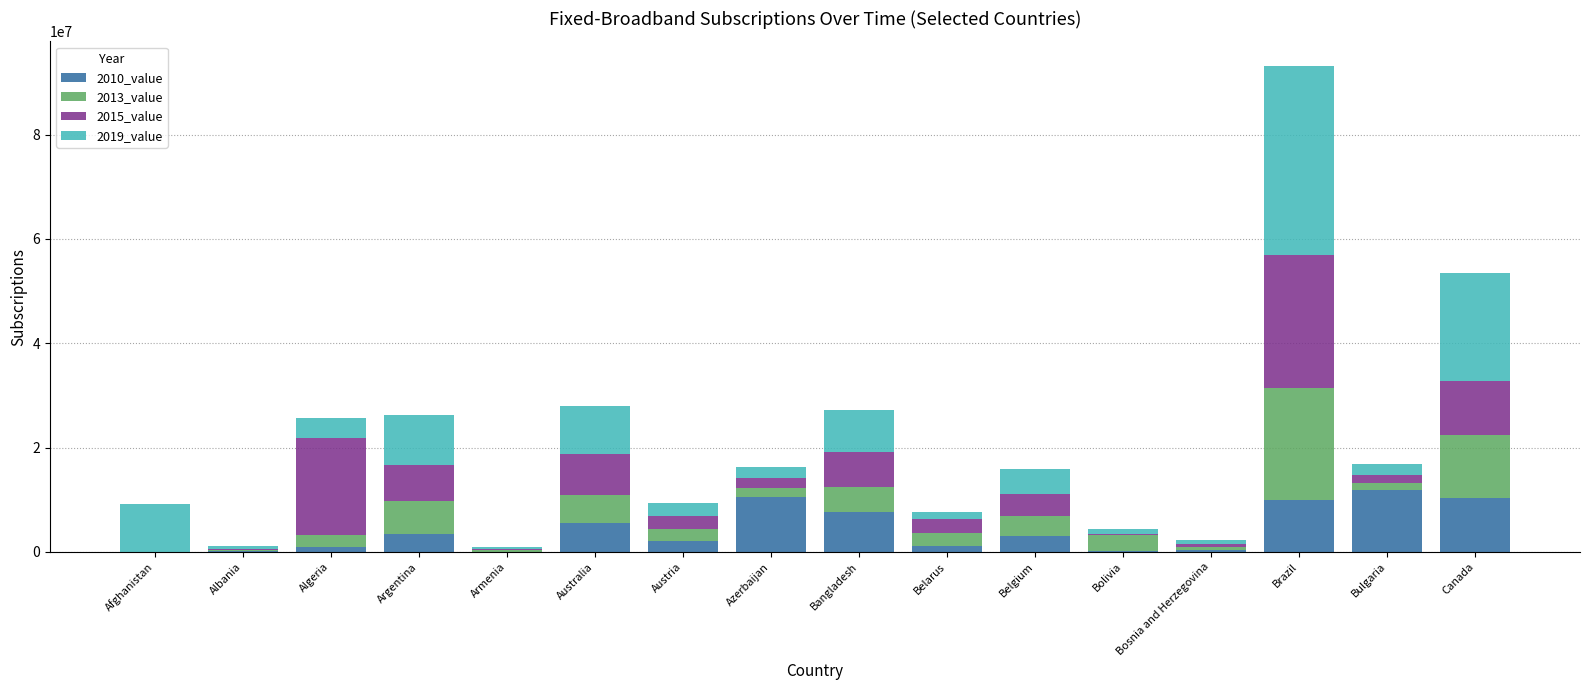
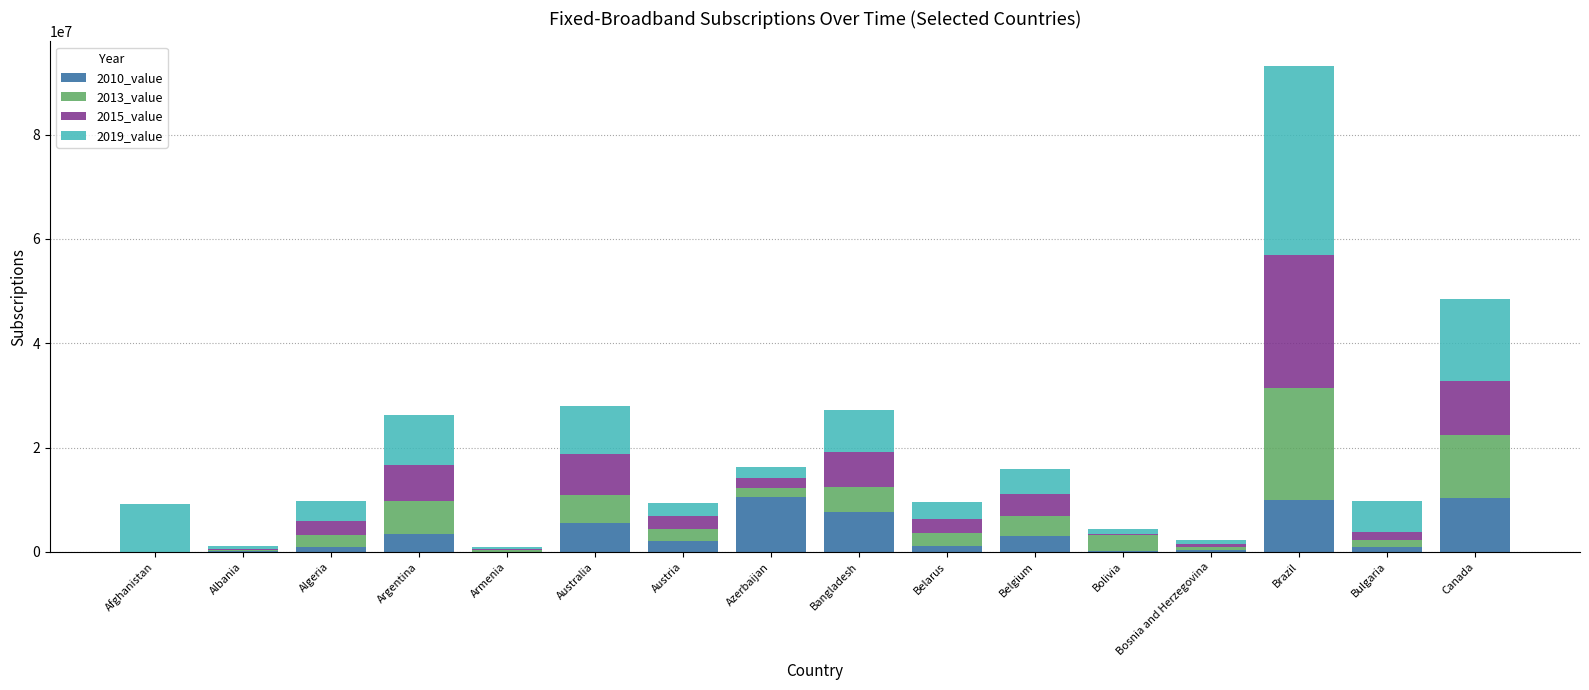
  {
    "2010_value": {
      "Algeria": 1000000,
      "Argentina": 4000000,
      "Australia": 6000000,
      "Austria": 2000000,
      "Azerbaijan": 11000000,
      "Bangladesh": 8000000,
      "Belarus": 1000000,
      "Belgium": 3000000,
      "Brazil": 10000000,
-     "Bulgaria": 12000000,
+     "Bulgaria": 1000000,
      "Canada": 10000000
    },
    "2013_value": {
      "Algeria": 2000000,
      "Argentina": 6000000,
      "Australia": 5000000,
      "Austria": 2000000,
      "Azerbaijan": 2000000,
      "Bangladesh": 5000000,
      "Belarus": 3000000,
      "Belgium": 4000000,
      "Bolivia": 3000000,
      "Bosnia and Herzegovina": 1000000,
      "Brazil": 21000000,
      "Bulgaria": 1000000,
      "Canada": 12000000
    },
    "2015_value": {
-     "Algeria": 19000000,
+     "Algeria": 3000000,
      "Argentina": 7000000,
      "Australia": 8000000,
      "Austria": 2000000,
      "Azerbaijan": 2000000,
      "Bangladesh": 7000000,
      "Belarus": 3000000,
      "Belgium": 4000000,
      "Bosnia and Herzegovina": 1000000,
      "Brazil": 25000000,
      "Bulgaria": 1000000,
      "Canada": 10000000
    },
    "2019_value": {
      "Afghanistan": 9000000,
      "Albania": 1000000,
      "Algeria": 4000000,
      "Argentina": 10000000,
      "Australia": 9000000,
      "Austria": 3000000,
      "Azerbaijan": 2000000,
      "Bangladesh": 8000000,
-     "Belarus": 1000000,
+     "Belarus": 3000000,
      "Belgium": 5000000,
      "Bolivia": 1000000,
      "Bosnia and Herzegovina": 1000000,
      "Brazil": 36000000,
-     "Bulgaria": 2000000,
-     "Canada": 21000000
+     "Bulgaria": 6000000,
+     "Canada": 16000000
    }
  }
